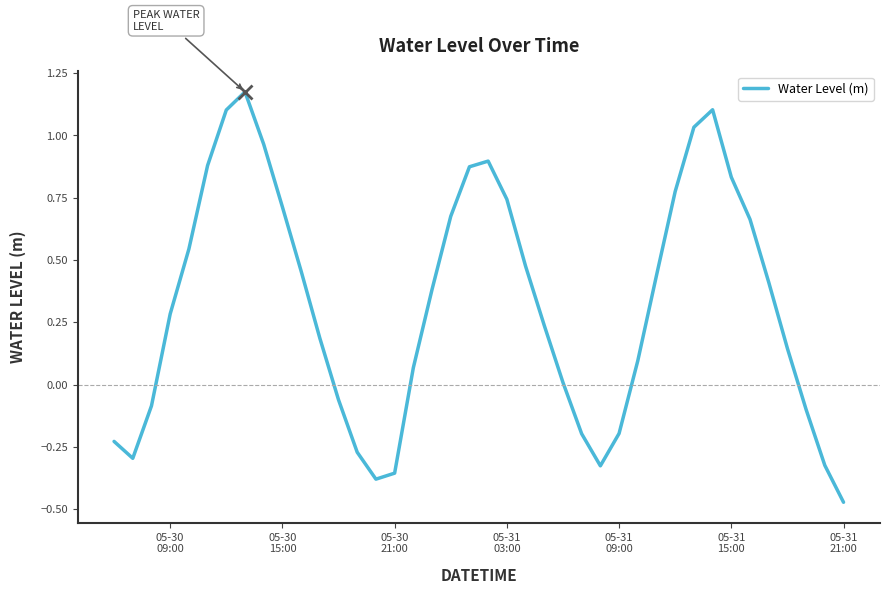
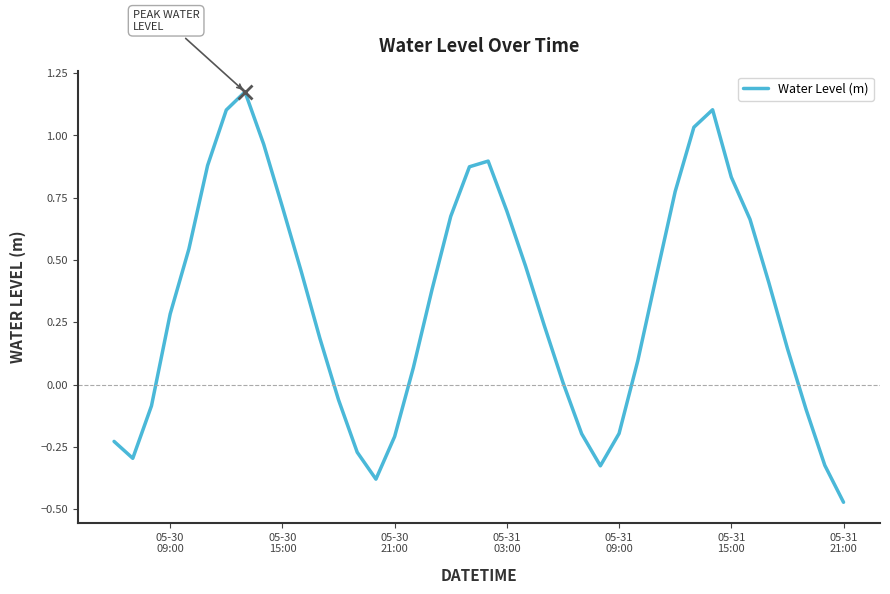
  {
    "Water Level (m)": {
      "05-30 09:00": 0.28,
      "05-30 15:00": 0.71,
-     "05-30 21:00": -0.35,
-     "05-31 03:00": 0.74,
+     "05-30 21:00": -0.21,
+     "05-31 03:00": 0.70,
      "05-31 09:00": -0.20,
      "05-31 15:00": 0.83,
      "05-31 21:00": -0.47
    }
  }
